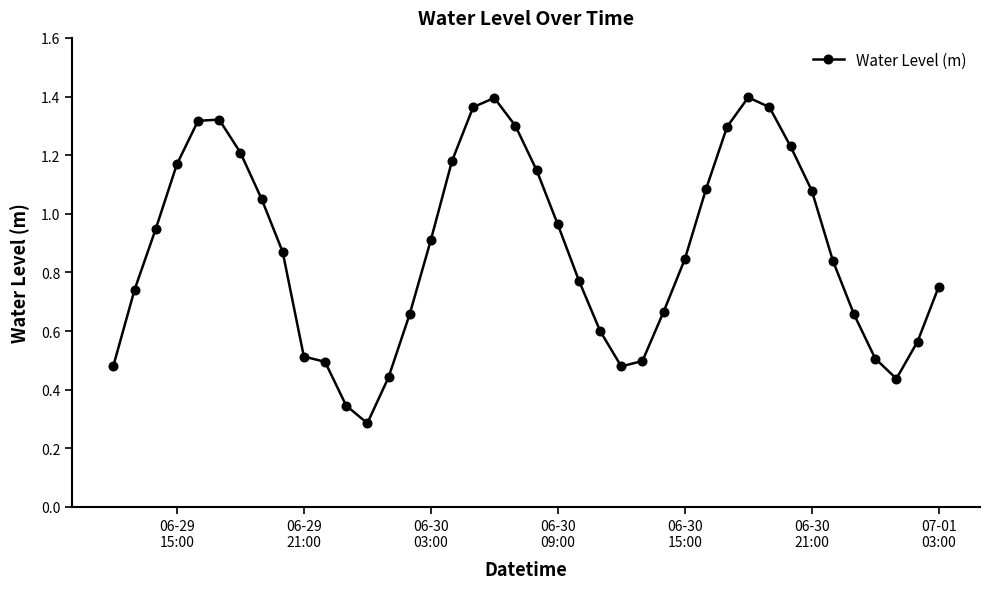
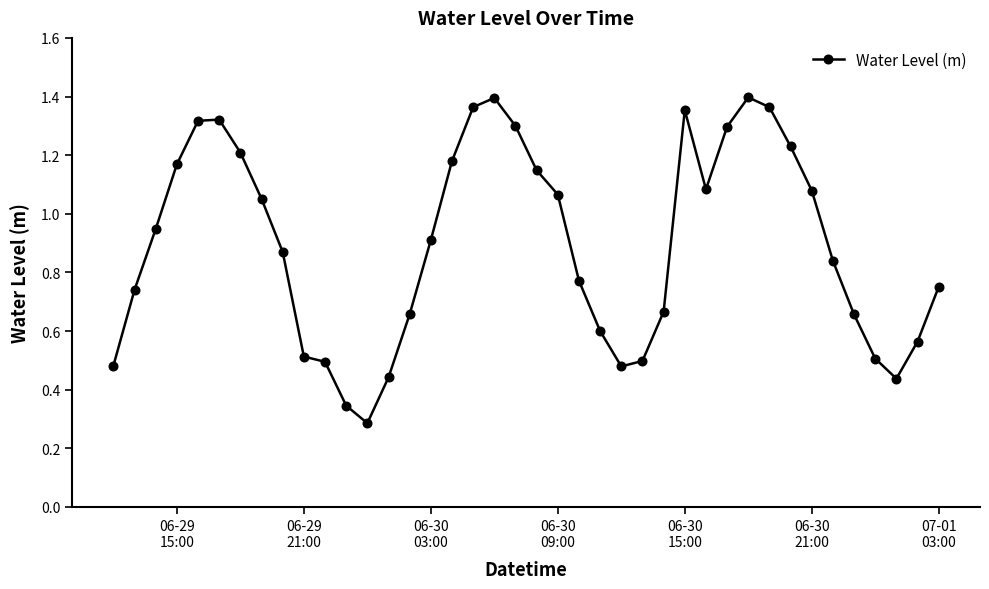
  {
    "06-29 15:00": 1.17,
    "06-29 21:00": 0.51,
    "06-30 03:00": 0.91,
-   "06-30 09:00": 0.96,
-   "06-30 15:00": 0.84,
+   "06-30 09:00": 1.07,
+   "06-30 15:00": 1.35,
    "06-30 21:00": 1.08,
    "07-01 03:00": 0.75
  }
